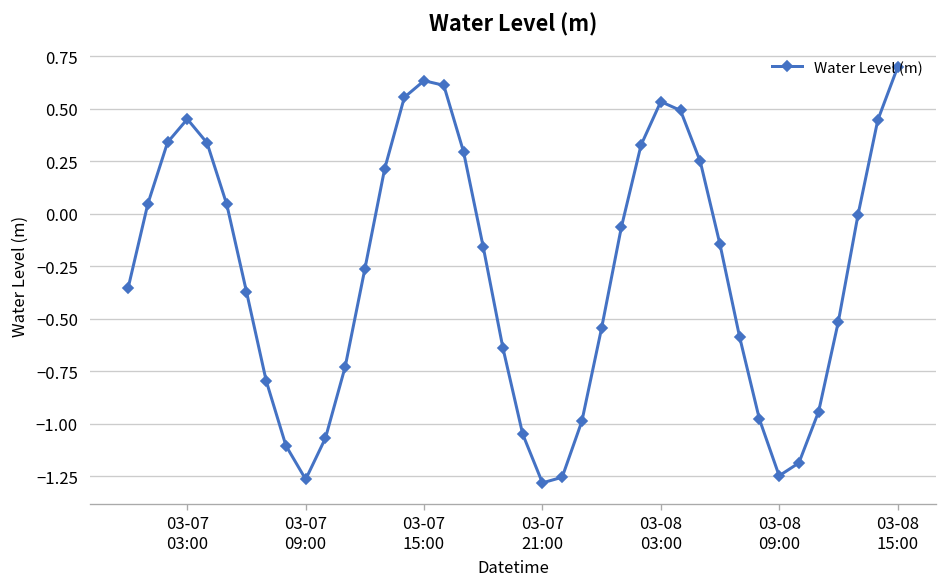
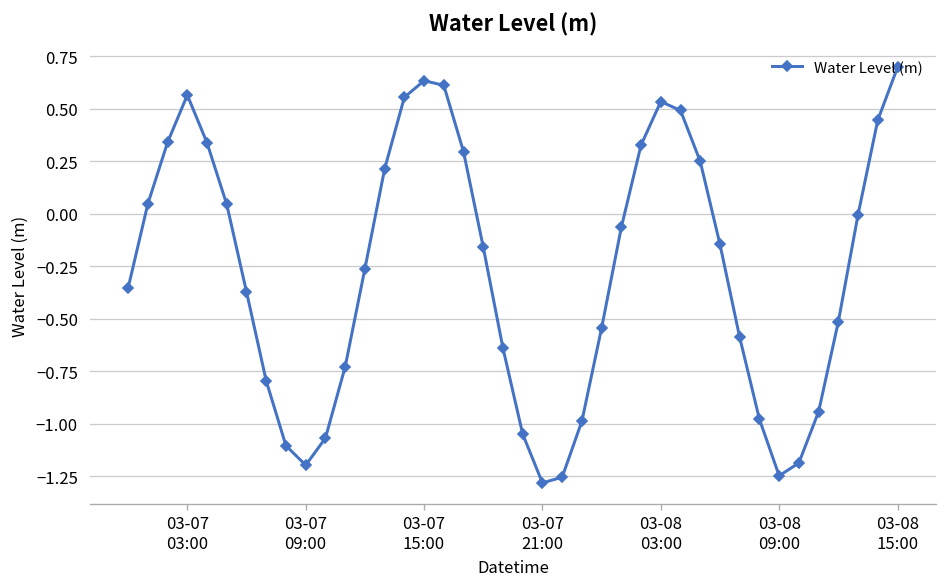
  {
-   "03-07 03:00": 0.45,
-   "03-07 09:00": -1.27,
+   "03-07 03:00": 0.56,
+   "03-07 09:00": -1.20,
    "03-07 15:00": 0.63,
    "03-07 21:00": -1.28,
    "03-08 03:00": 0.53,
    "03-08 09:00": -1.25,
    "03-08 15:00": 0.70
  }
